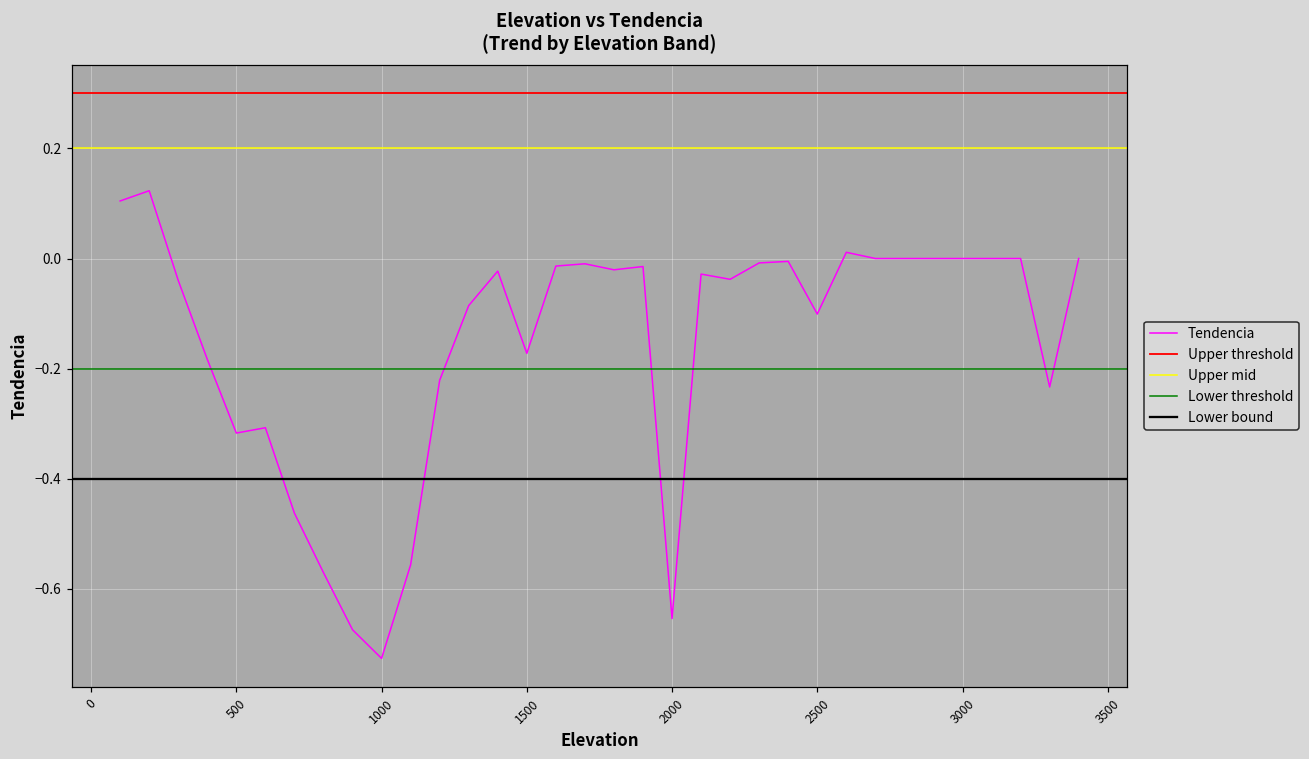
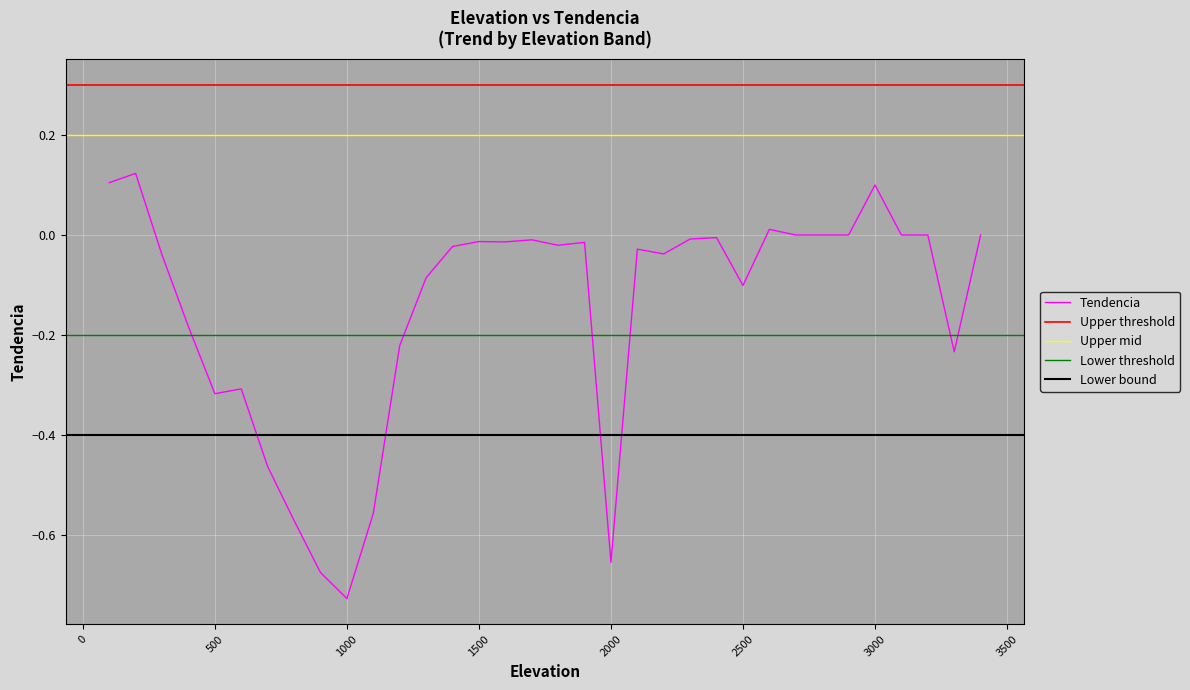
  {
    "500": -0.32,
    "1000": -0.73,
-   "1500": -0.17,
+   "1500": -0.01,
    "2000": -0.65,
    "2500": -0.10,
-   "3000": 0.0
+   "3000": 0.1
  }
